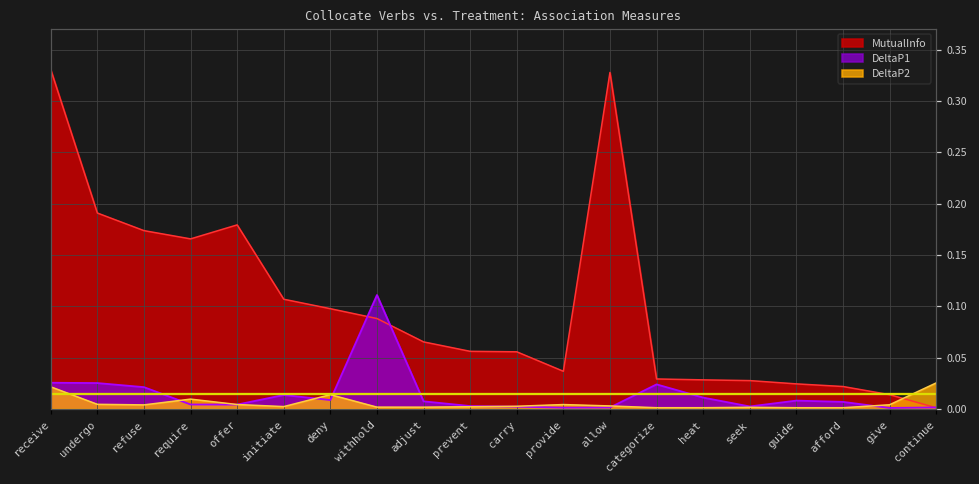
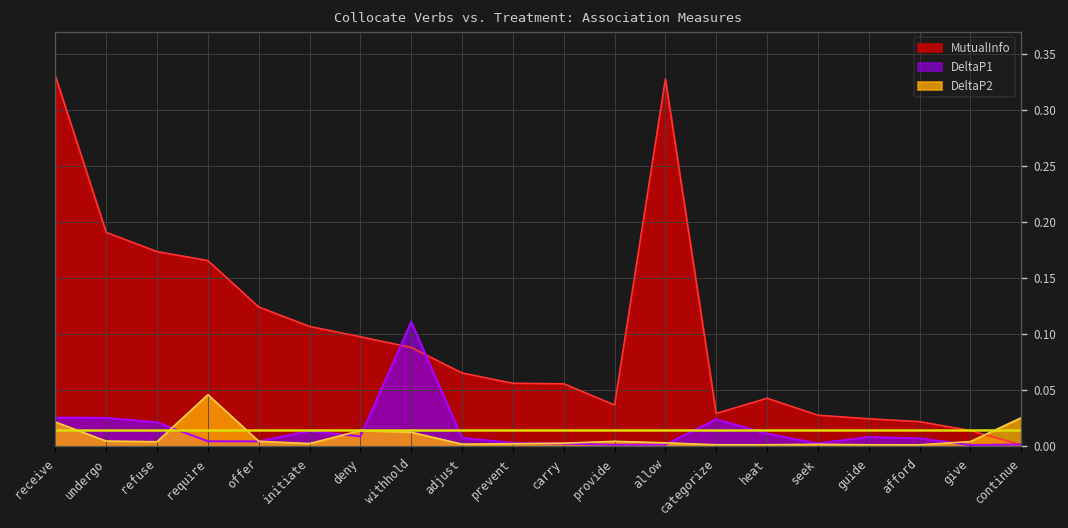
  {
    "MutualInfo": {
      "receive": 0.33,
      "undergo": 0.19,
      "refuse": 0.17,
      "require": 0.17,
-     "offer": 0.18,
+     "offer": 0.12,
      "initiate": 0.11,
      "deny": 0.10,
      "withhold": 0.09,
      "adjust": 0.07,
      "prevent": 0.06,
      "carry": 0.06,
      "provide": 0.04,
      "allow": 0.33,
      "categorize": 0.03,
-     "heat": 0.03,
+     "heat": 0.04,
      "seek": 0.03,
      "guide": 0.02,
      "afford": 0.02,
      "give": 0.01
    },
    "DeltaP1": {
      "receive": 0.03,
      "undergo": 0.03,
      "refuse": 0.02,
      "require": 0.00,
      "initiate": 0.01,
      "deny": 0.01,
      "withhold": 0.11,
      "adjust": 0.01,
      "provide": 0.00,
      "categorize": 0.02,
      "heat": 0.01,
      "guide": 0.01,
      "afford": 0.01,
      "give": 0.00
    },
    "DeltaP2": {
      "receive": 0.02,
      "undergo": 0.00,
      "refuse": 0.00,
-     "require": 0.01,
+     "require": 0.05,
      "initiate": 0.00,
      "deny": 0.01,
-     "withhold": 0.00,
+     "withhold": 0.01,
      "adjust": 0.00,
      "provide": 0.00,
      "categorize": 0.00,
      "heat": 0.00,
      "guide": 0.00,
      "afford": 0.00,
      "give": 0.00,
      "continue": 0.03
    }
  }
